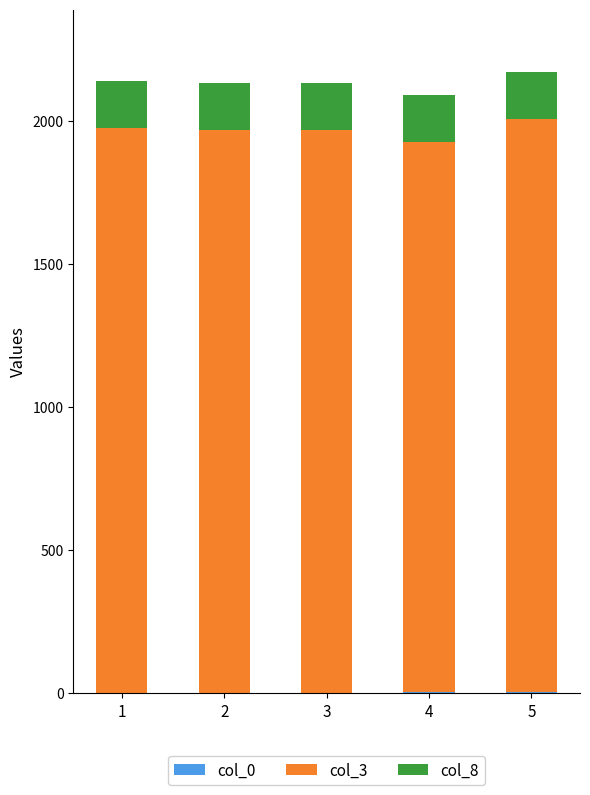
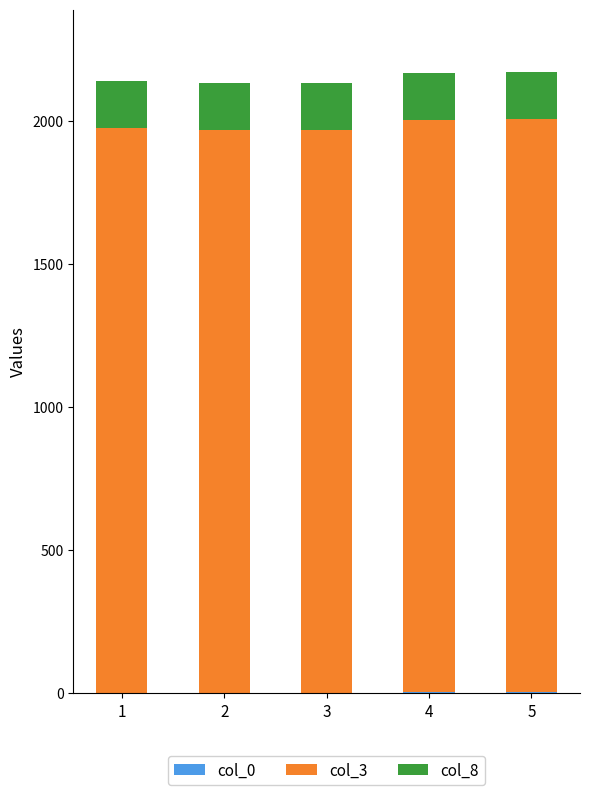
  {
    "col_3": {
      "1": 1970,
      "2": 1970,
      "3": 1960,
-     "4": 1920,
+     "4": 2000,
      "5": 2000
    },
    "col_8": {
      "1": 160,
      "2": 160,
      "3": 160,
      "4": 160,
      "5": 160
    }
  }
